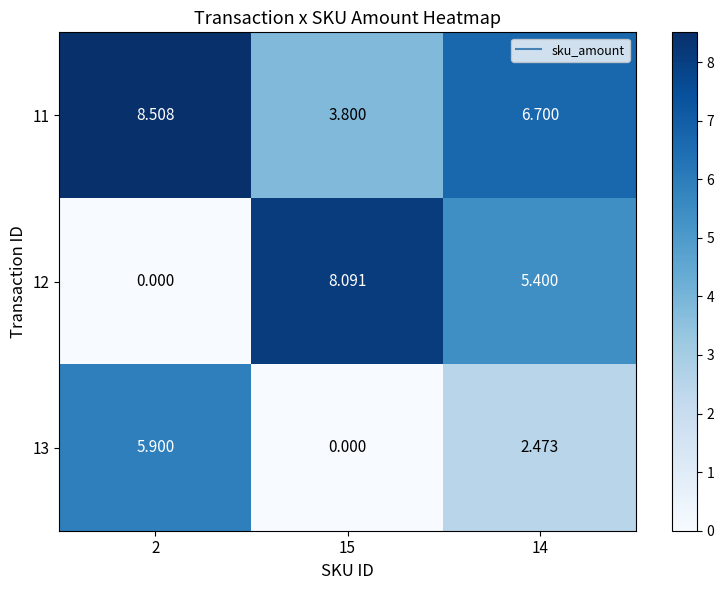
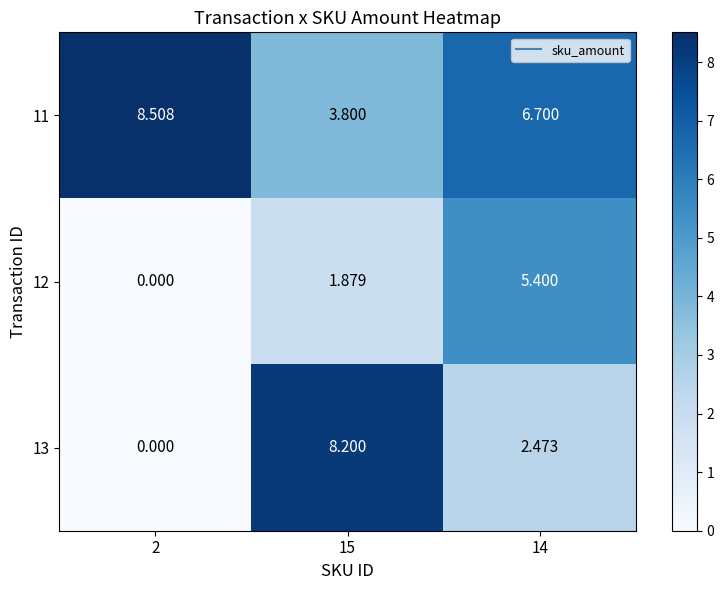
  {
    "11": {
      "2": 8.508,
      "15": 3.800,
      "14": 6.700
    },
    "12": {
      "2": 0.000,
-     "15": 8.091,
+     "15": 1.879,
      "14": 5.400
    },
    "13": {
-     "2": 5.900,
-     "15": 0.000,
+     "2": 0.000,
+     "15": 8.200,
      "14": 2.473
    }
  }
